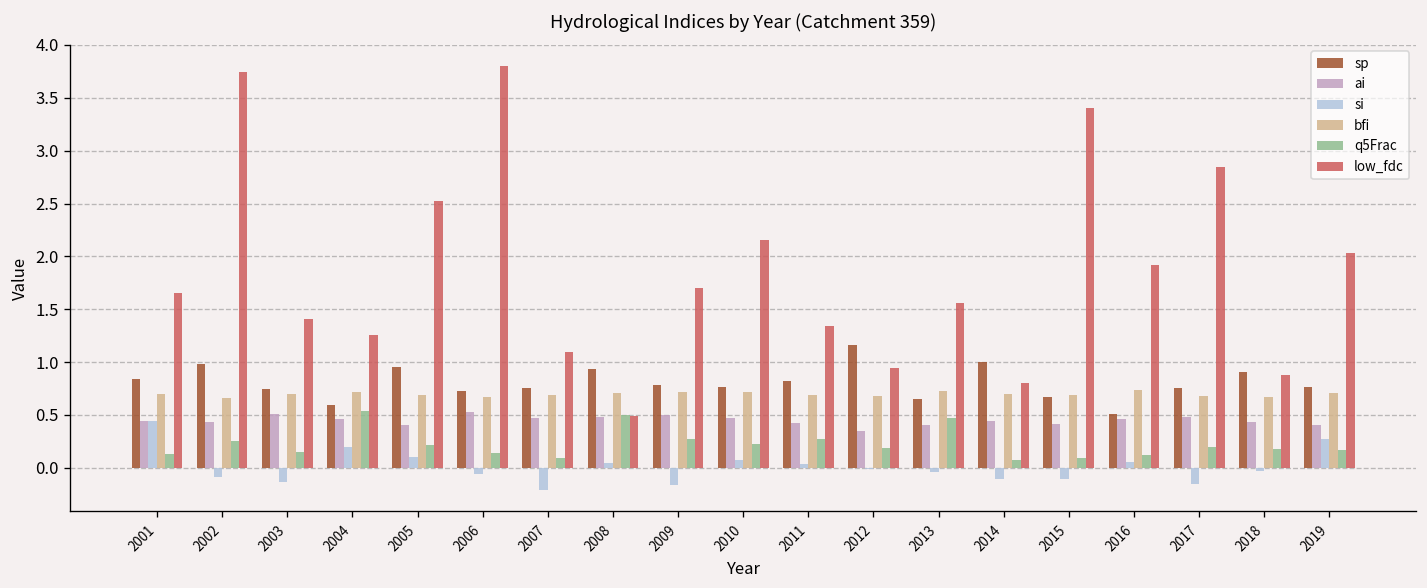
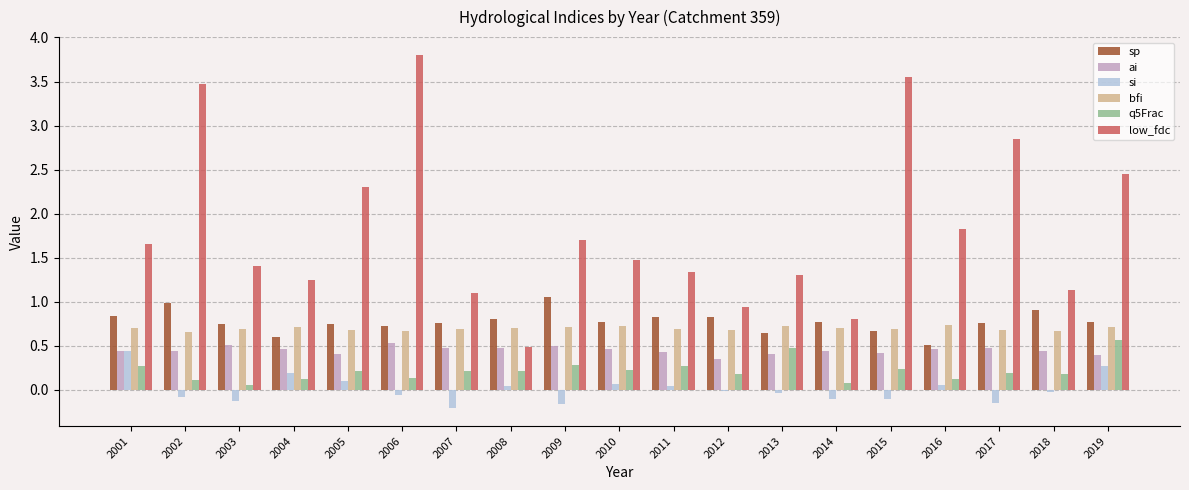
  {
    "sp": {
      "2001": 0.8,
      "2002": 1.0,
      "2003": 0.7,
      "2004": 0.6,
-     "2005": 1.0,
+     "2005": 0.8,
      "2006": 0.7,
      "2007": 0.8,
-     "2008": 0.9,
-     "2009": 0.8,
+     "2008": 0.8,
+     "2009": 1.0,
      "2010": 0.8,
      "2011": 0.8,
-     "2012": 1.2,
+     "2012": 0.8,
      "2013": 0.6,
-     "2014": 1.0,
+     "2014": 0.8,
      "2015": 0.7,
      "2016": 0.5,
      "2017": 0.8,
      "2018": 0.9,
      "2019": 0.8
    },
    "q5Frac": {
-     "2001": 0.1,
-     "2002": 0.3,
-     "2003": 0.15,
-     "2004": 0.5,
+     "2001": 0.3,
+     "2002": 0.1,
+     "2003": 0.06,
+     "2004": 0.1,
      "2005": 0.2,
      "2006": 0.1,
-     "2007": 0.1,
-     "2008": 0.5,
+     "2007": 0.2,
+     "2008": 0.2,
      "2009": 0.3,
      "2010": 0.2,
      "2011": 0.3,
      "2012": 0.2,
      "2013": 0.5,
      "2014": 0.1,
-     "2015": 0.1,
+     "2015": 0.2,
      "2016": 0.1,
      "2017": 0.2,
      "2018": 0.2,
-     "2019": 0.2
+     "2019": 0.6
    },
    "low_fdc": {
      "2001": 1.7,
-     "2002": 3.7,
+     "2002": 3.5,
      "2003": 1.4,
      "2004": 1.3,
-     "2005": 2.5,
+     "2005": 2.3,
      "2006": 3.8,
      "2007": 1.1,
      "2008": 0.5,
      "2009": 1.7,
-     "2010": 2.2,
+     "2010": 1.5,
      "2011": 1.3,
      "2012": 0.9,
-     "2013": 1.6,
+     "2013": 1.3,
      "2014": 0.8,
-     "2015": 3.4,
-     "2016": 1.9,
+     "2015": 3.5,
+     "2016": 1.8,
      "2017": 2.8,
-     "2018": 0.9,
-     "2019": 2.0
+     "2018": 1.1,
+     "2019": 2.5
    }
  }
